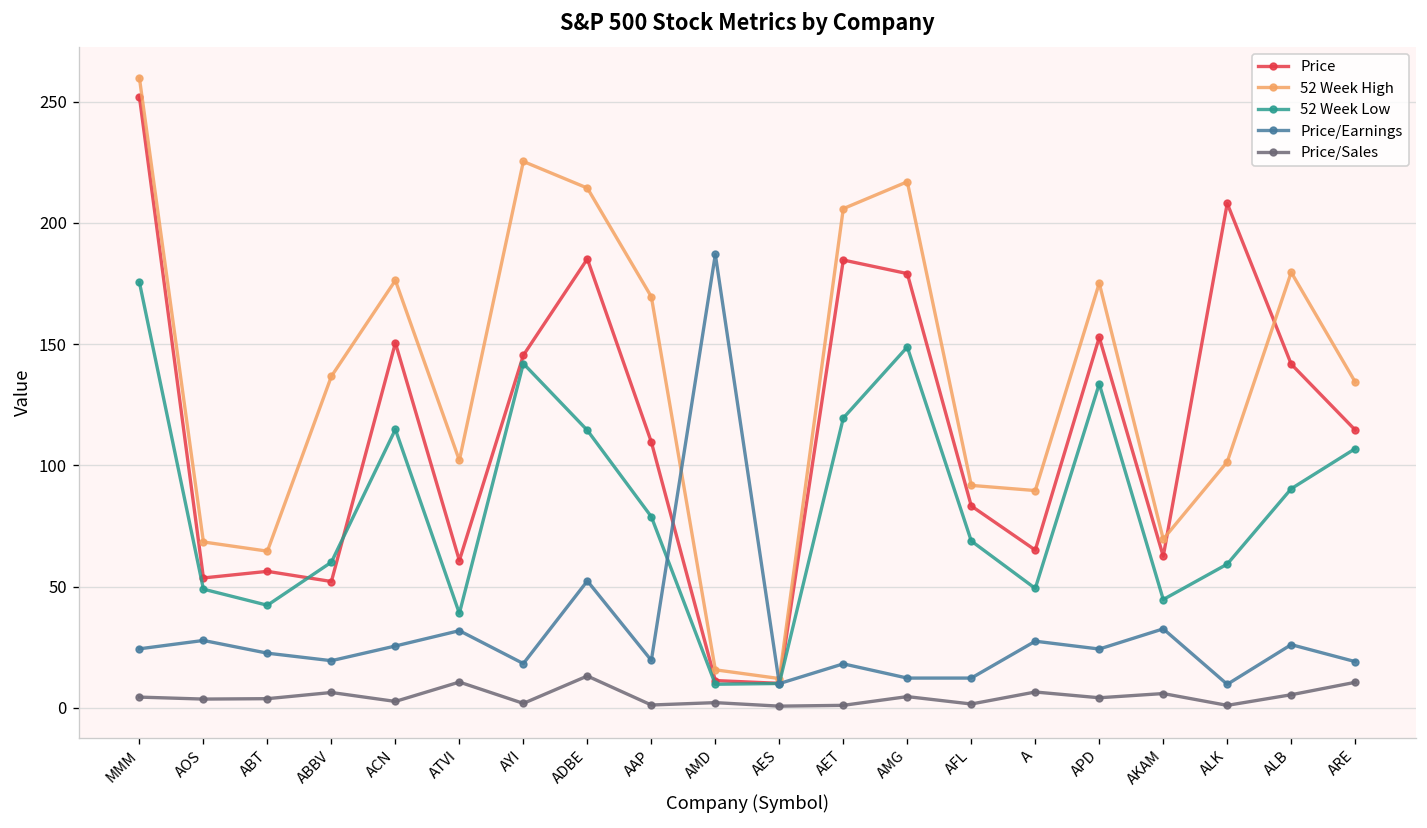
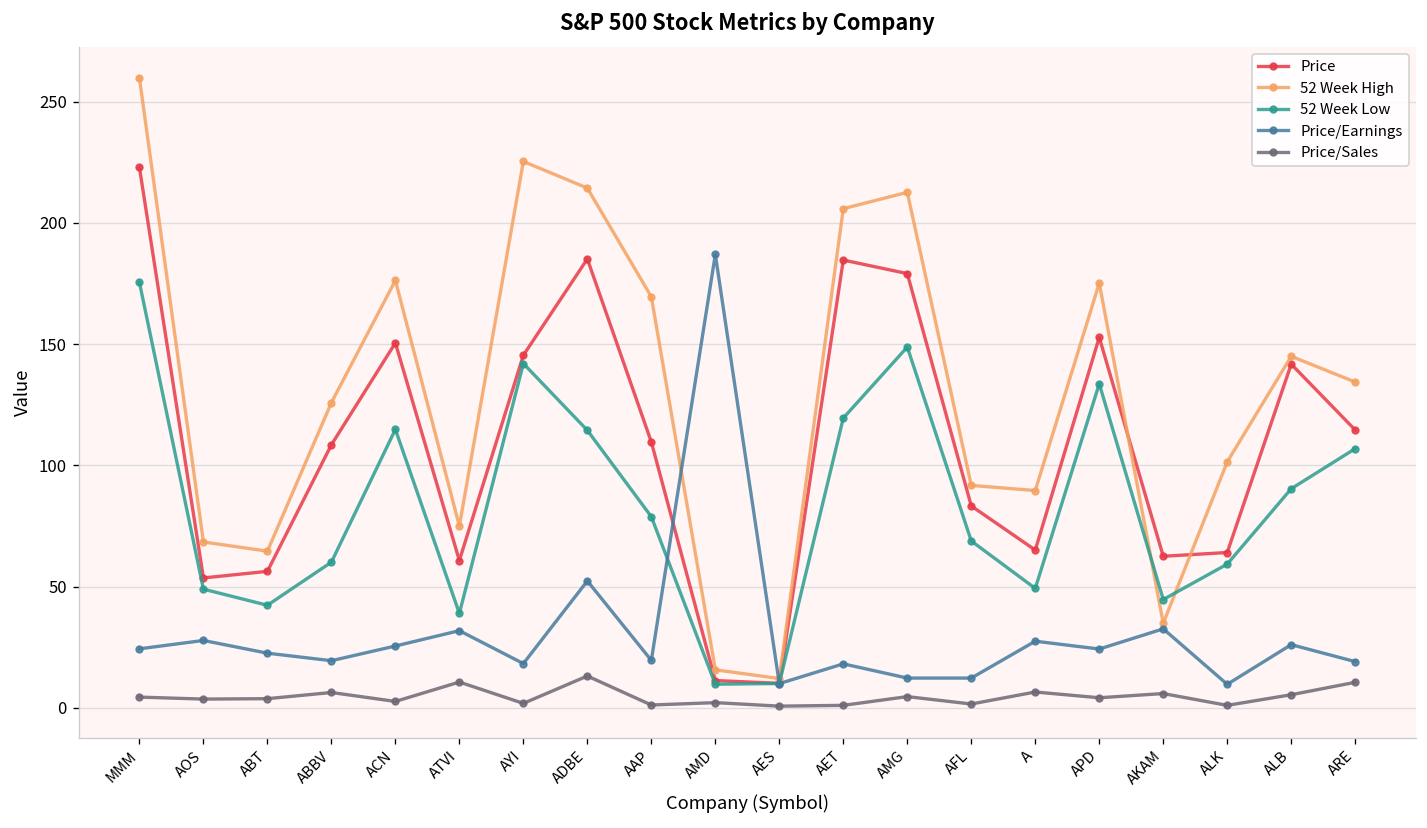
  {
    "Price": {
-     "MMM": 252,
+     "MMM": 223,
      "AOS": 54,
      "ABT": 56,
-     "ABBV": 52,
+     "ABBV": 108,
      "ACN": 151,
      "ATVI": 61,
      "AYI": 145,
      "ADBE": 185,
      "AAP": 110,
      "AMD": 11,
      "AET": 185,
      "AMG": 179,
      "AFL": 83,
      "A": 65,
      "APD": 153,
      "AKAM": 62,
-     "ALK": 208,
+     "ALK": 64,
      "ALB": 142,
      "ARE": 115
    },
    "52 Week High": {
      "MMM": 260,
      "AOS": 68,
      "ABT": 65,
-     "ABBV": 137,
+     "ABBV": 126,
      "ACN": 176,
-     "ATVI": 102,
+     "ATVI": 75,
      "AYI": 225,
      "ADBE": 214,
      "AAP": 170,
      "AMD": 16,
      "AES": 12,
      "AET": 206,
-     "AMG": 217,
+     "AMG": 213,
      "AFL": 92,
      "A": 90,
      "APD": 175,
-     "AKAM": 70,
+     "AKAM": 35,
      "ALK": 101,
-     "ALB": 180,
+     "ALB": 145,
      "ARE": 134
    }
  }
